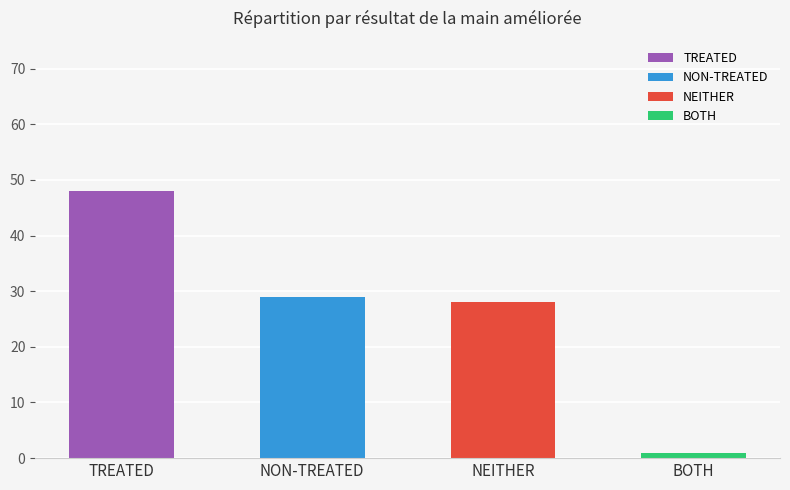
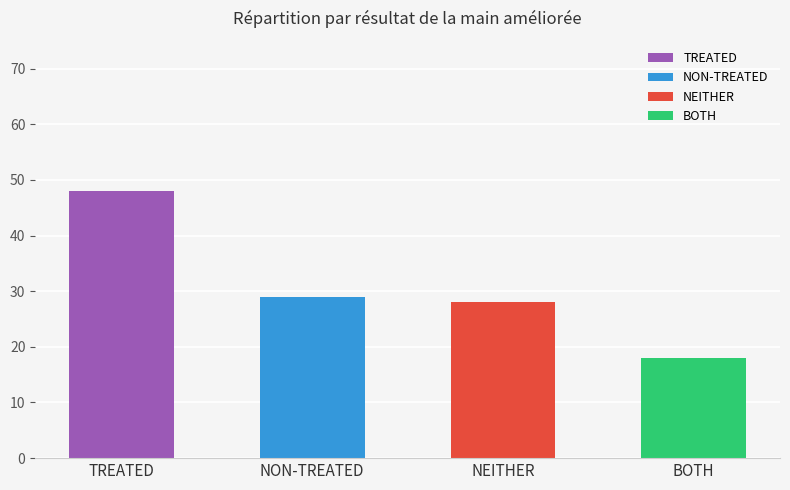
  {
    "TREATED": 48,
    "NON-TREATED": 29,
    "NEITHER": 28,
-   "BOTH": 1
+   "BOTH": 18
  }
